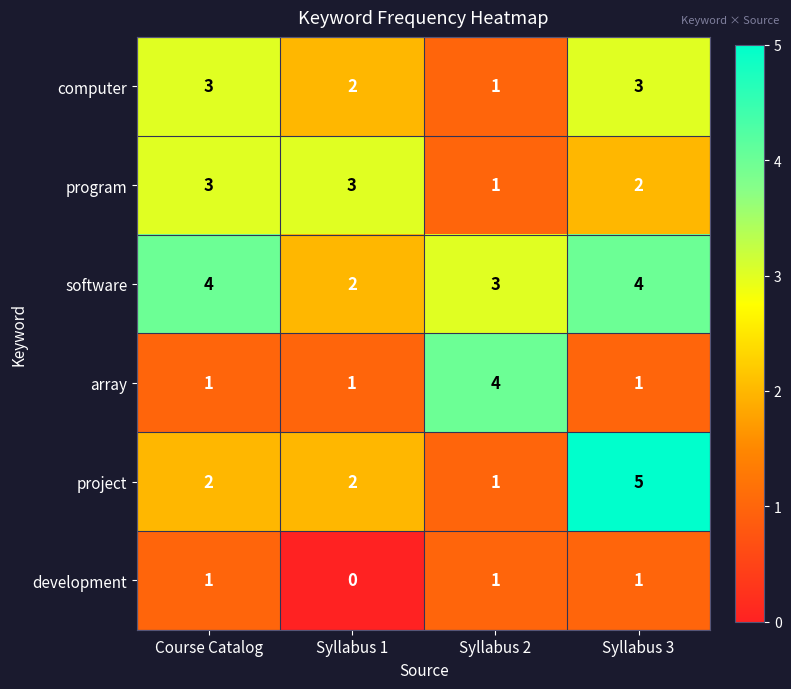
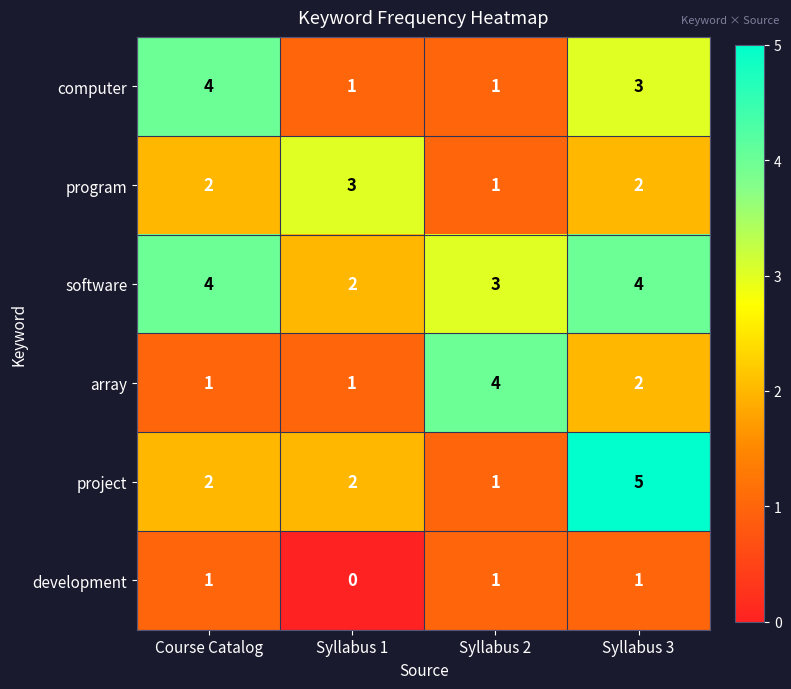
  {
    "computer": {
-     "Course Catalog": 3,
-     "Syllabus 1": 2,
+     "Course Catalog": 4,
+     "Syllabus 1": 1,
      "Syllabus 2": 1,
      "Syllabus 3": 3
    },
    "program": {
-     "Course Catalog": 3,
+     "Course Catalog": 2,
      "Syllabus 1": 3,
      "Syllabus 2": 1,
      "Syllabus 3": 2
    },
    "software": {
      "Course Catalog": 4,
      "Syllabus 1": 2,
      "Syllabus 2": 3,
      "Syllabus 3": 4
    },
    "array": {
      "Course Catalog": 1,
      "Syllabus 1": 1,
      "Syllabus 2": 4,
-     "Syllabus 3": 1
+     "Syllabus 3": 2
    },
    "project": {
      "Course Catalog": 2,
      "Syllabus 1": 2,
      "Syllabus 2": 1,
      "Syllabus 3": 5
    },
    "development": {
      "Course Catalog": 1,
      "Syllabus 1": 0,
      "Syllabus 2": 1,
      "Syllabus 3": 1
    }
  }
